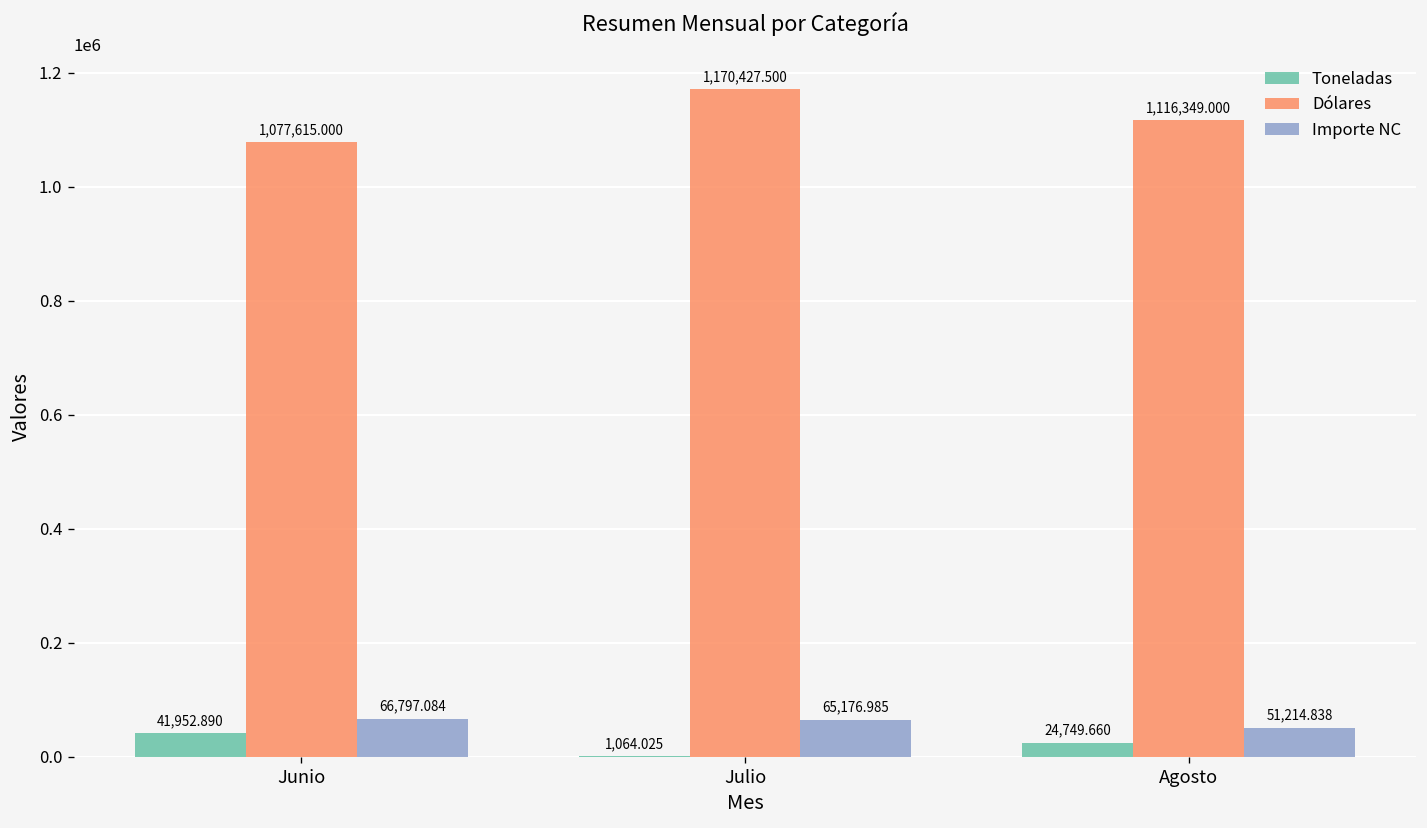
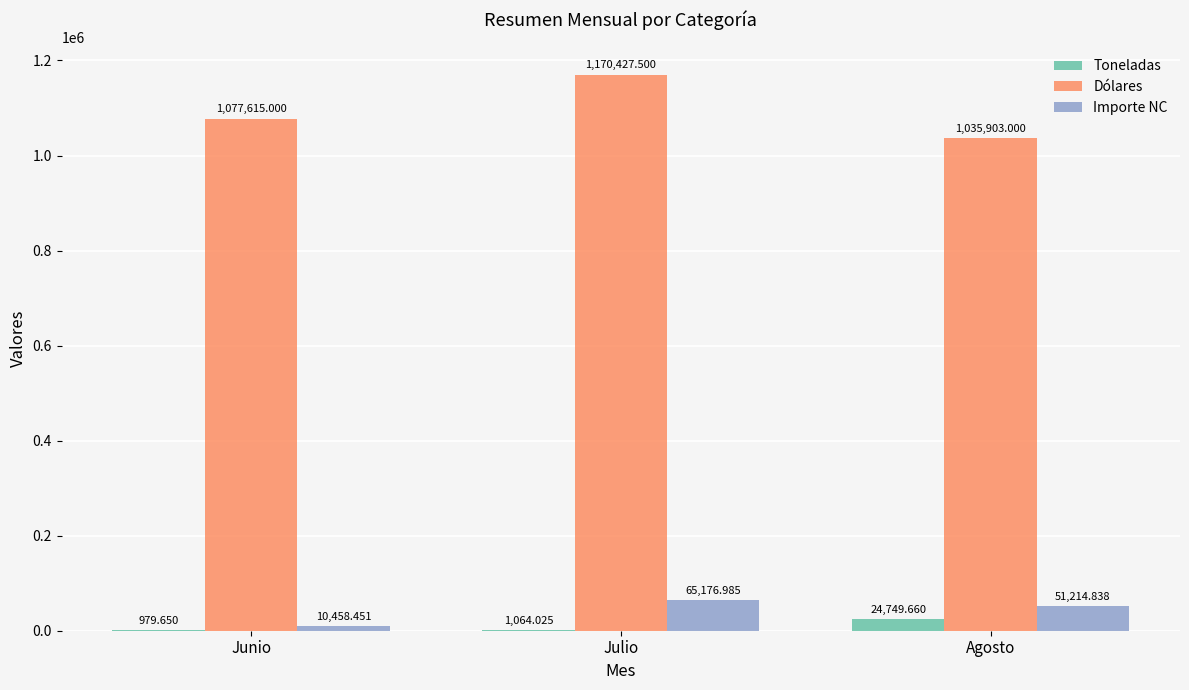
  {
    "Toneladas": {
-     "Junio": "41,952.890",
+     "Junio": "979.650",
      "Julio": "1,064.025",
      "Agosto": "24,749.660"
    },
    "Dólares": {
      "Junio": "1,077,615.000",
      "Julio": "1,170,427.500",
-     "Agosto": "1,116,349.000"
+     "Agosto": "1,035,903.000"
    },
    "Importe NC": {
-     "Junio": "66,797.084",
+     "Junio": "10,458.451",
      "Julio": "65,176.985",
      "Agosto": "51,214.838"
    }
  }
